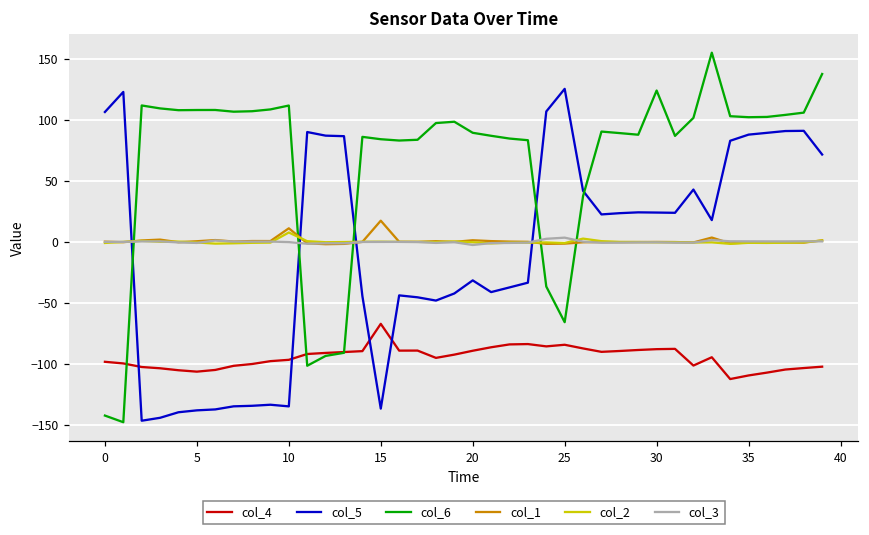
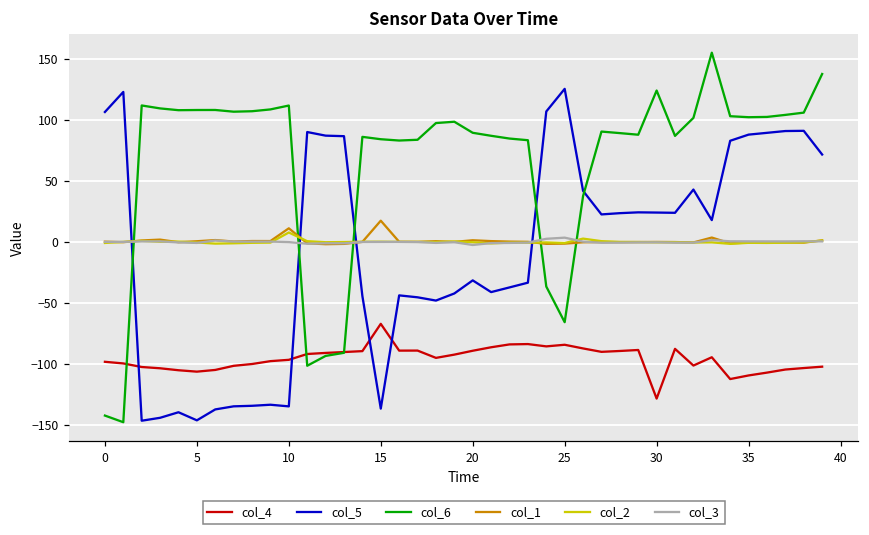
  {
    "col_4": {
      "0": -98,
      "5": -106,
      "10": -97,
      "15": -67,
      "20": -89,
      "25": -84,
-     "30": -88,
+     "30": -129,
      "35": -110
    },
    "col_5": {
      "0": 106,
-     "5": -138,
+     "5": -146,
      "10": -135,
      "15": -137,
      "20": -32,
      "25": 125,
      "30": 24,
      "35": 88
    },
    "col_6": {
      "0": -142,
      "5": 108,
      "10": 112,
      "15": 84,
      "20": 89,
      "25": -66,
      "30": 124,
      "35": 102
    },
    "col_1": {
      "10": 11,
      "15": 17
    },
    "col_2": {
      "10": 8
    },
    "col_3": {
      "10": 0,
      "25": 3
    }
  }
